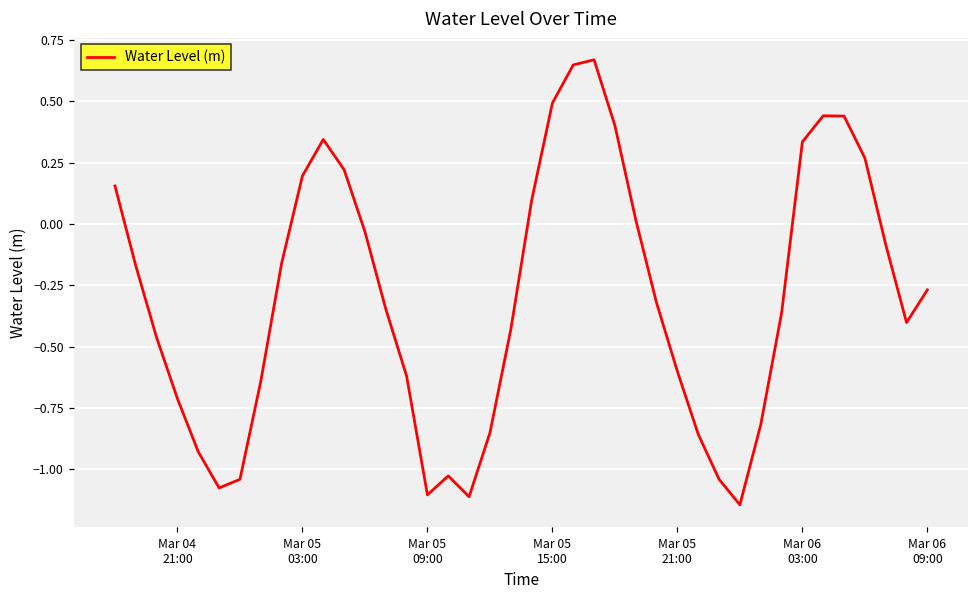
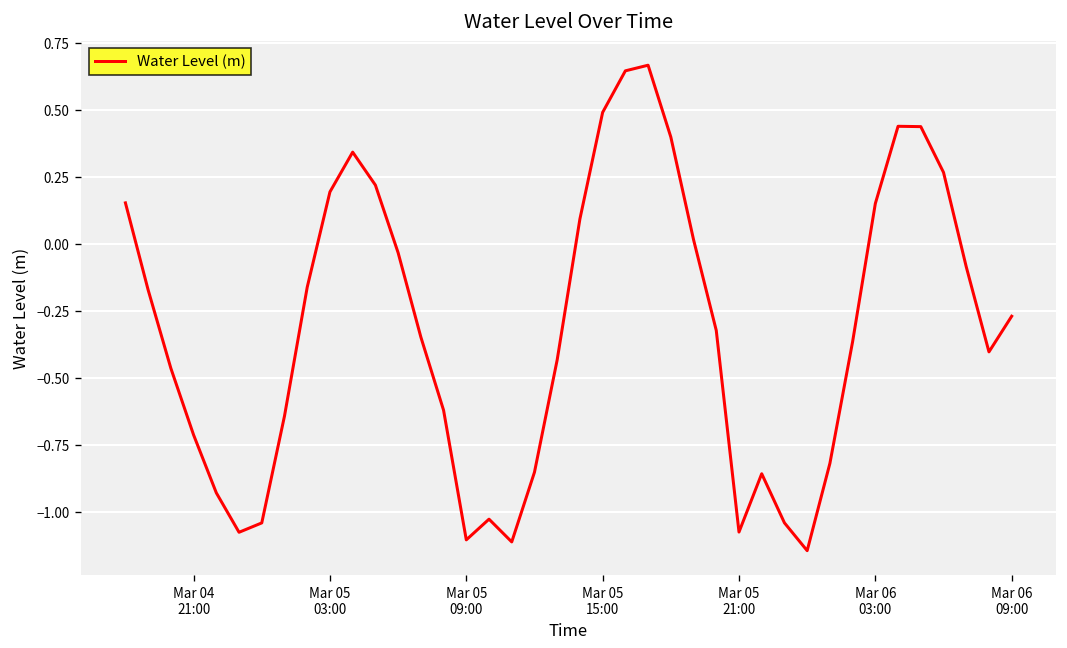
  {
    "Mar 04 21:00": -0.71,
    "Mar 05 03:00": 0.20,
    "Mar 05 09:00": -1.10,
    "Mar 05 15:00": 0.49,
-   "Mar 05 21:00": -0.60,
-   "Mar 06 03:00": 0.33,
+   "Mar 05 21:00": -1.07,
+   "Mar 06 03:00": 0.15,
    "Mar 06 09:00": -0.27
  }
